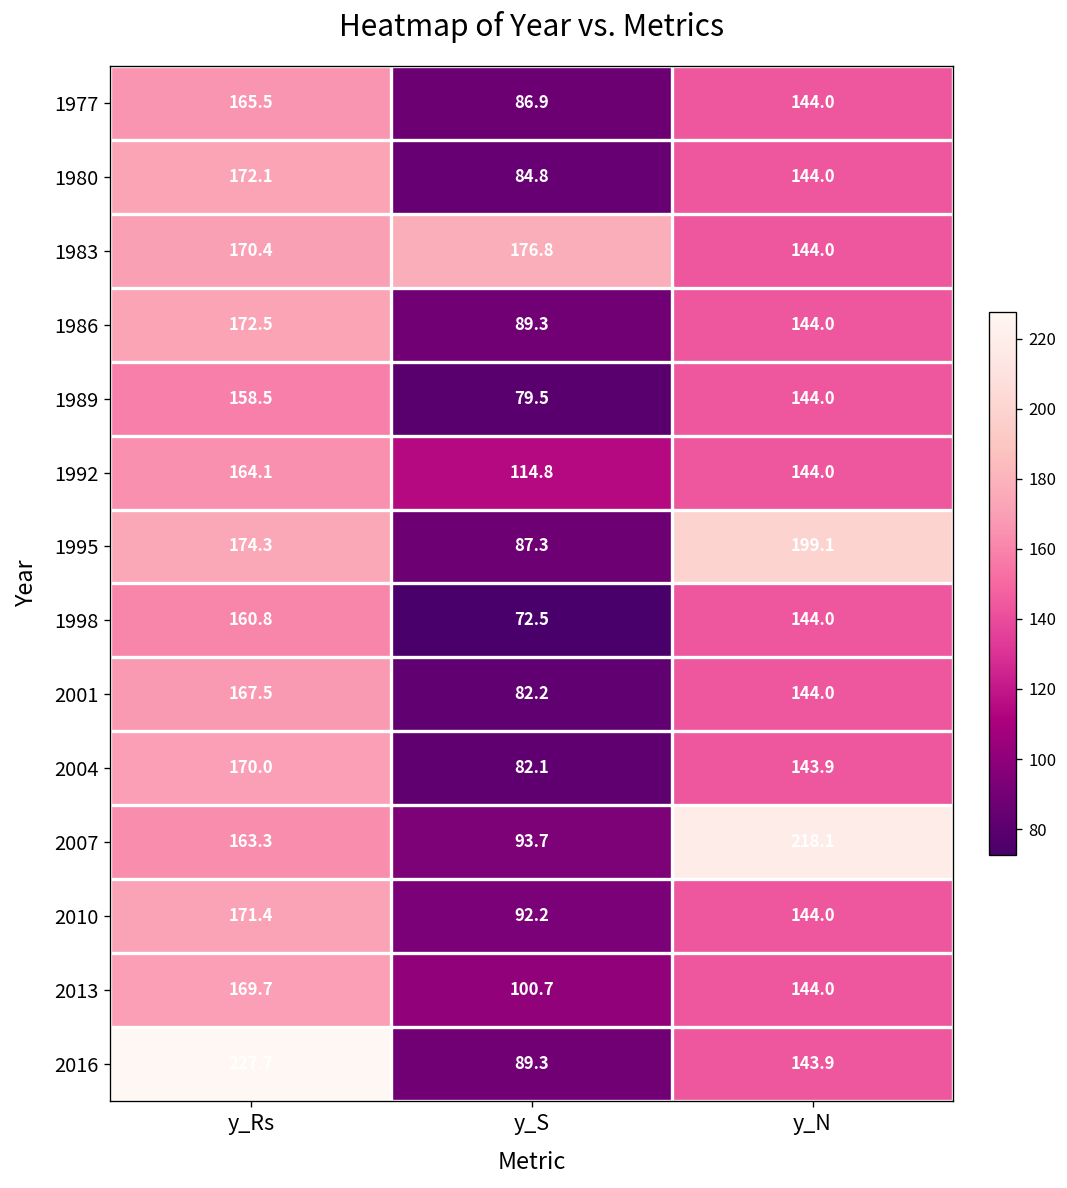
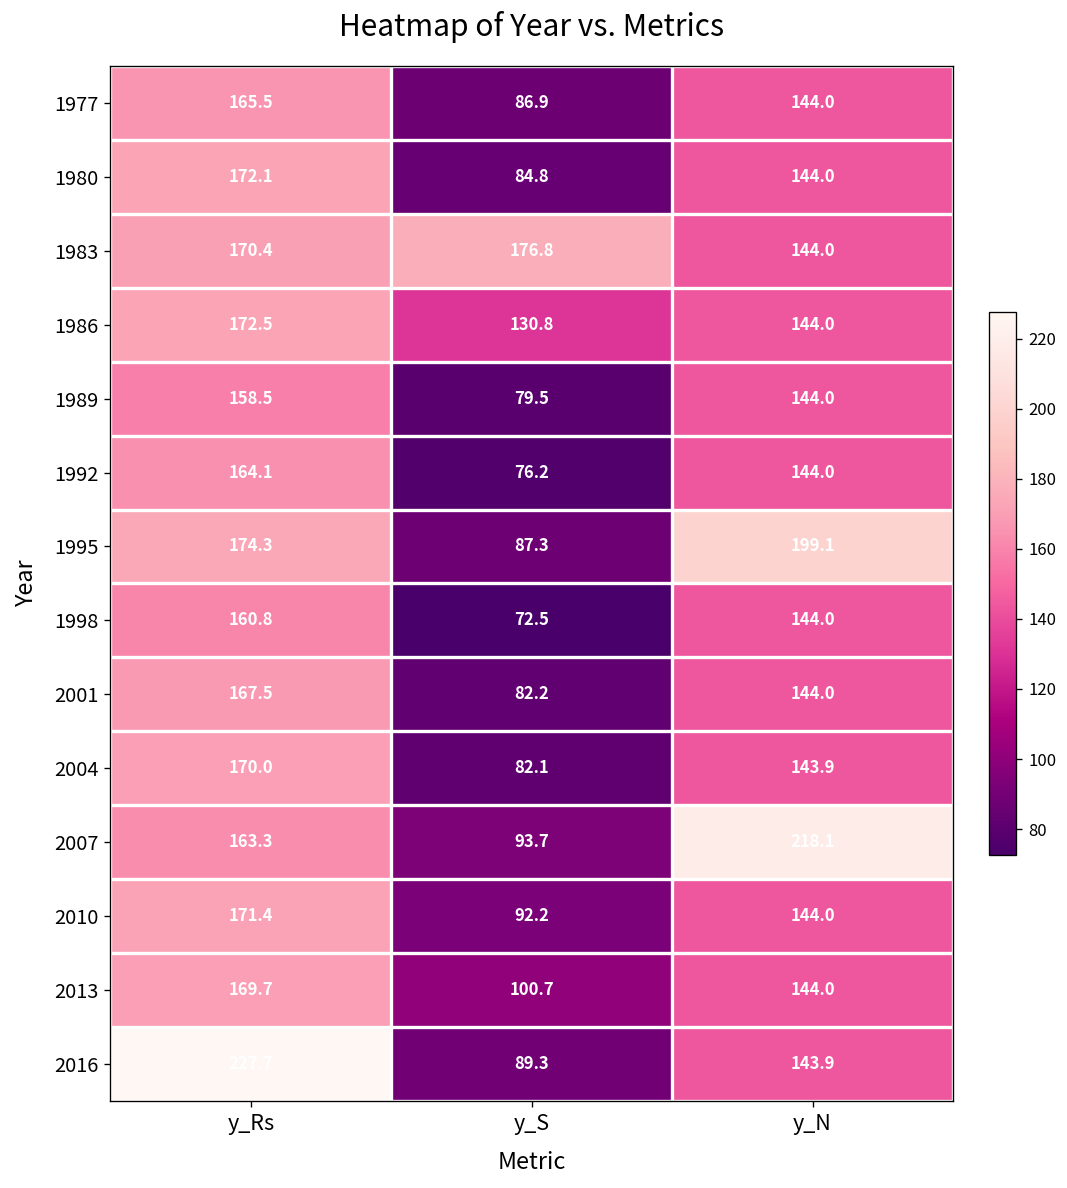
  {
    "1977": {
      "y_Rs": 165.5,
      "y_S": 86.9,
      "y_N": 144.0
    },
    "1980": {
      "y_Rs": 172.1,
      "y_S": 84.8,
      "y_N": 144.0
    },
    "1983": {
      "y_Rs": 170.4,
      "y_S": 176.8,
      "y_N": 144.0
    },
    "1986": {
      "y_Rs": 172.5,
-     "y_S": 89.3,
+     "y_S": 130.8,
      "y_N": 144.0
    },
    "1989": {
      "y_Rs": 158.5,
      "y_S": 79.5,
      "y_N": 144.0
    },
    "1992": {
      "y_Rs": 164.1,
-     "y_S": 114.8,
+     "y_S": 76.2,
      "y_N": 144.0
    },
    "1995": {
      "y_Rs": 174.3,
      "y_S": 87.3,
      "y_N": 199.1
    },
    "1998": {
      "y_Rs": 160.8,
      "y_S": 72.5,
      "y_N": 144.0
    },
    "2001": {
      "y_Rs": 167.5,
      "y_S": 82.2,
      "y_N": 144.0
    },
    "2004": {
      "y_Rs": 170.0,
      "y_S": 82.1,
      "y_N": 143.9
    },
    "2007": {
      "y_Rs": 163.3,
      "y_S": 93.7
    },
    "2010": {
      "y_Rs": 171.4,
      "y_S": 92.2,
      "y_N": 144.0
    },
    "2013": {
      "y_Rs": 169.7,
      "y_S": 100.7,
      "y_N": 144.0
    },
    "2016": {
      "y_S": 89.3,
      "y_N": 143.9
    }
  }
